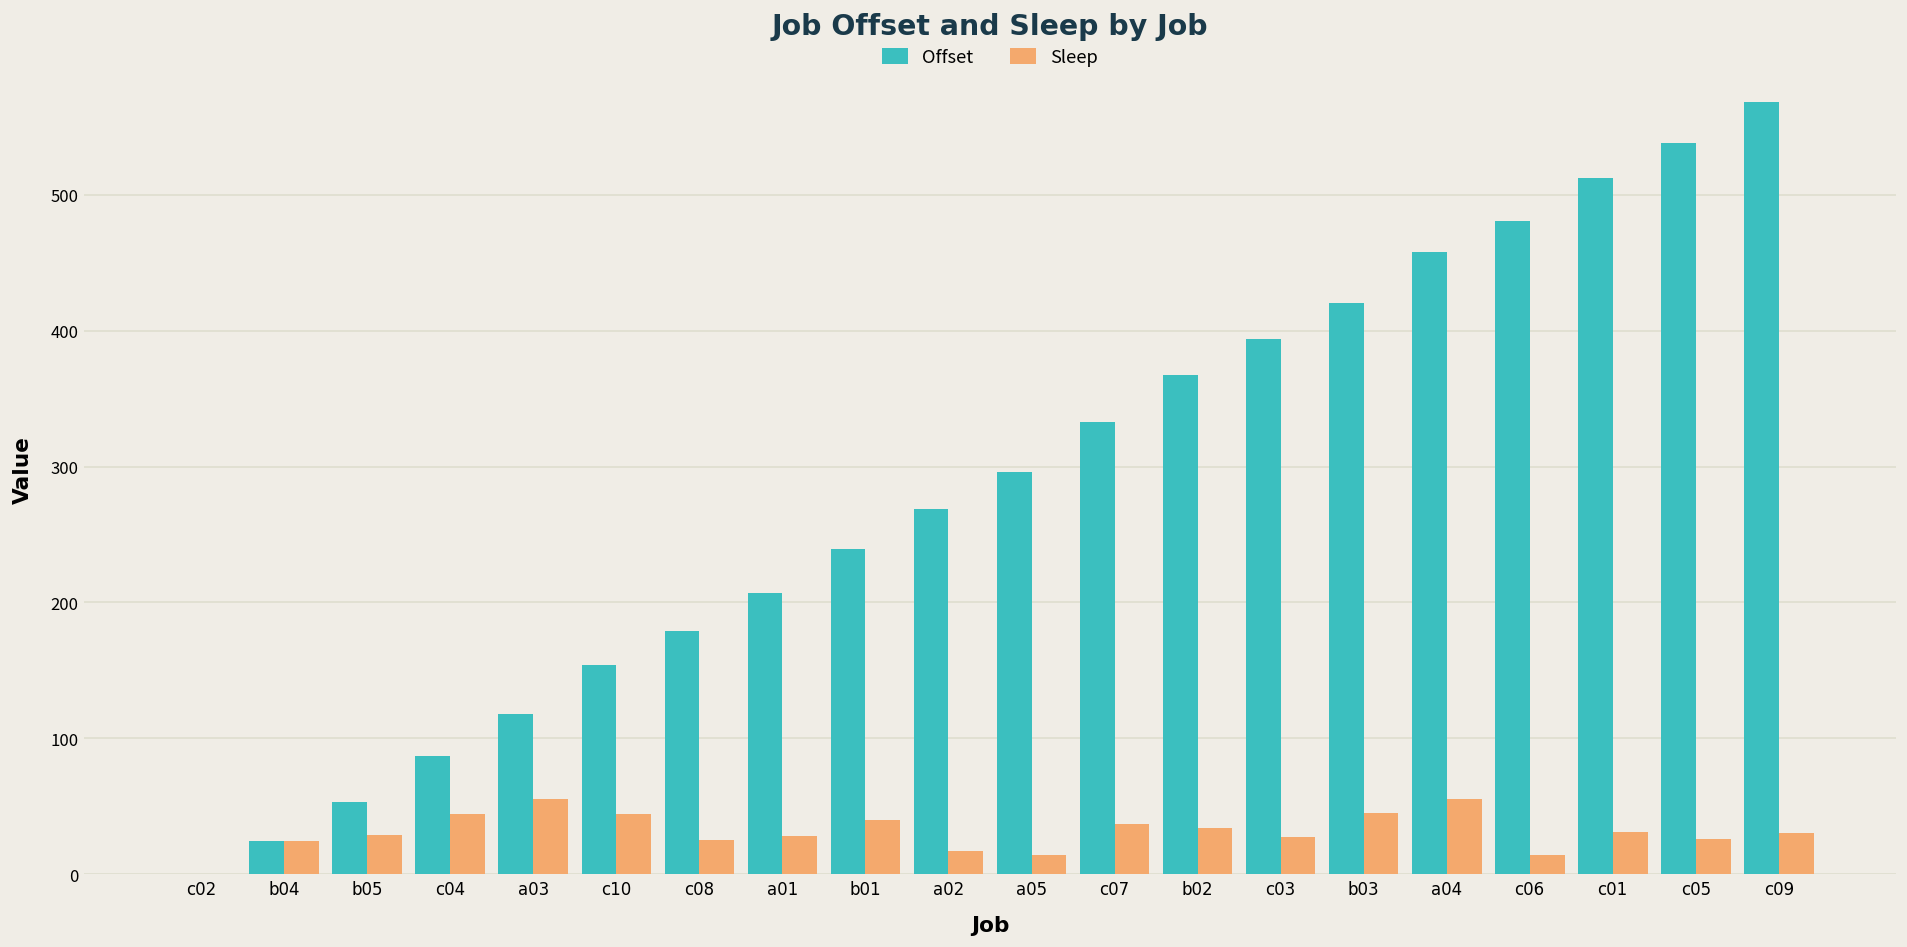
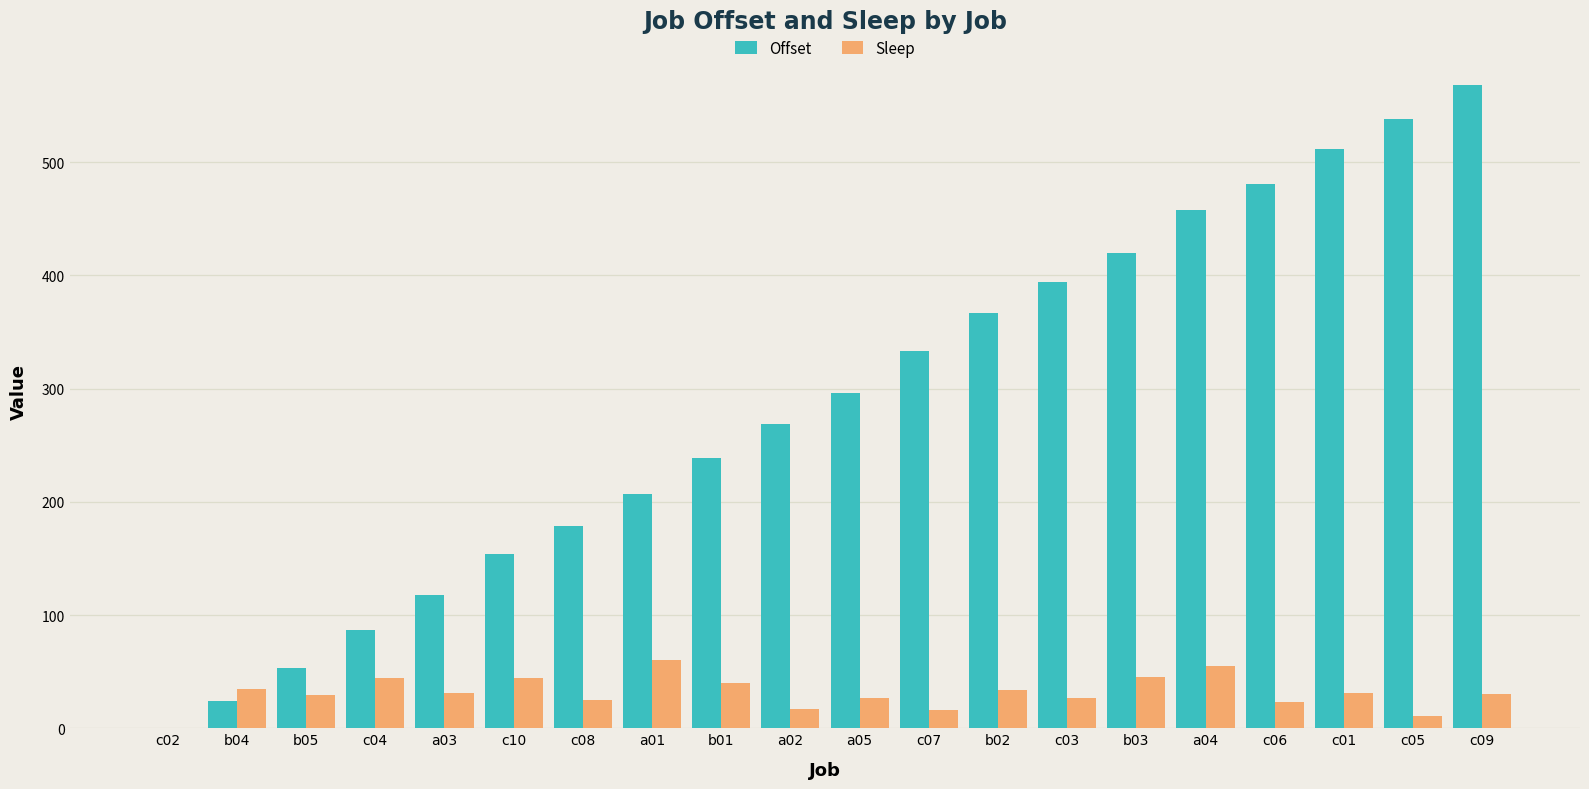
  {
    "Offset": {
      "c02": 0,
      "b04": 24,
      "b05": 53,
      "c04": 87,
      "a03": 118,
      "c10": 154,
      "c08": 179,
      "a01": 207,
      "b01": 239,
      "a02": 269,
      "a05": 296,
      "c07": 333,
      "b02": 367,
      "c03": 394,
      "b03": 420,
      "a04": 458,
      "c06": 481,
      "c01": 512,
      "c05": 538,
      "c09": 568
    },
    "Sleep": {
      "c02": 0,
-     "b04": 24,
+     "b04": 35,
      "b05": 29,
      "c04": 44,
-     "a03": 55,
+     "a03": 31,
      "c10": 44,
      "c08": 25,
-     "a01": 28,
+     "a01": 60,
      "b01": 40,
      "a02": 17,
-     "a05": 14,
-     "c07": 37,
+     "a05": 27,
+     "c07": 16,
      "b02": 34,
      "c03": 27,
      "b03": 45,
      "a04": 55,
-     "c06": 14,
+     "c06": 23,
      "c01": 31,
-     "c05": 26,
+     "c05": 11,
      "c09": 30
    }
  }
